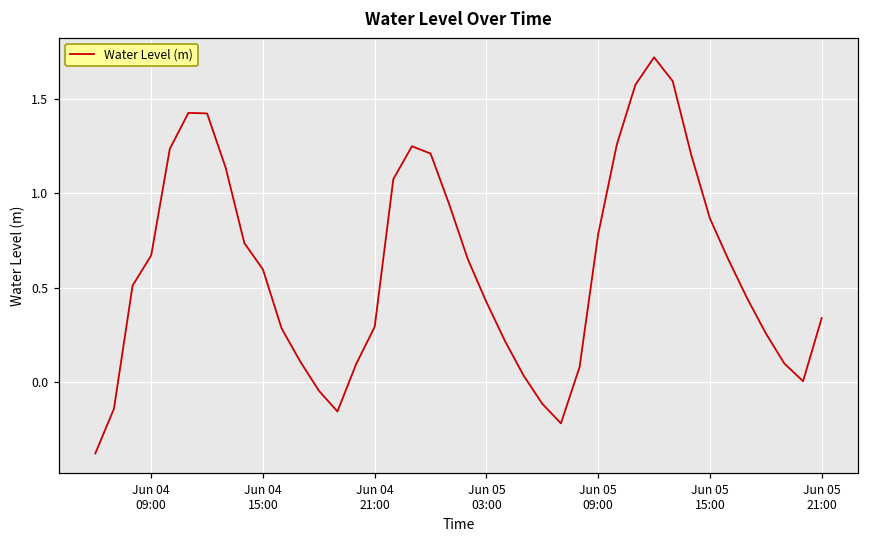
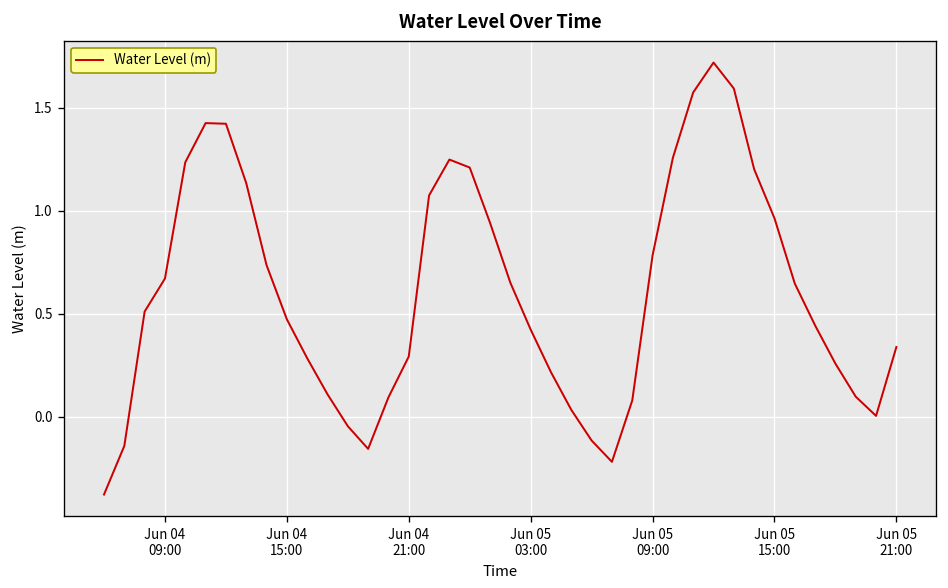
  {
    "Jun 04 09:00": 0.67,
-   "Jun 04 15:00": 0.60,
+   "Jun 04 15:00": 0.47,
    "Jun 04 21:00": 0.29,
    "Jun 05 03:00": 0.42,
    "Jun 05 09:00": 0.78,
-   "Jun 05 15:00": 0.87,
+   "Jun 05 15:00": 0.96,
    "Jun 05 21:00": 0.34
  }
